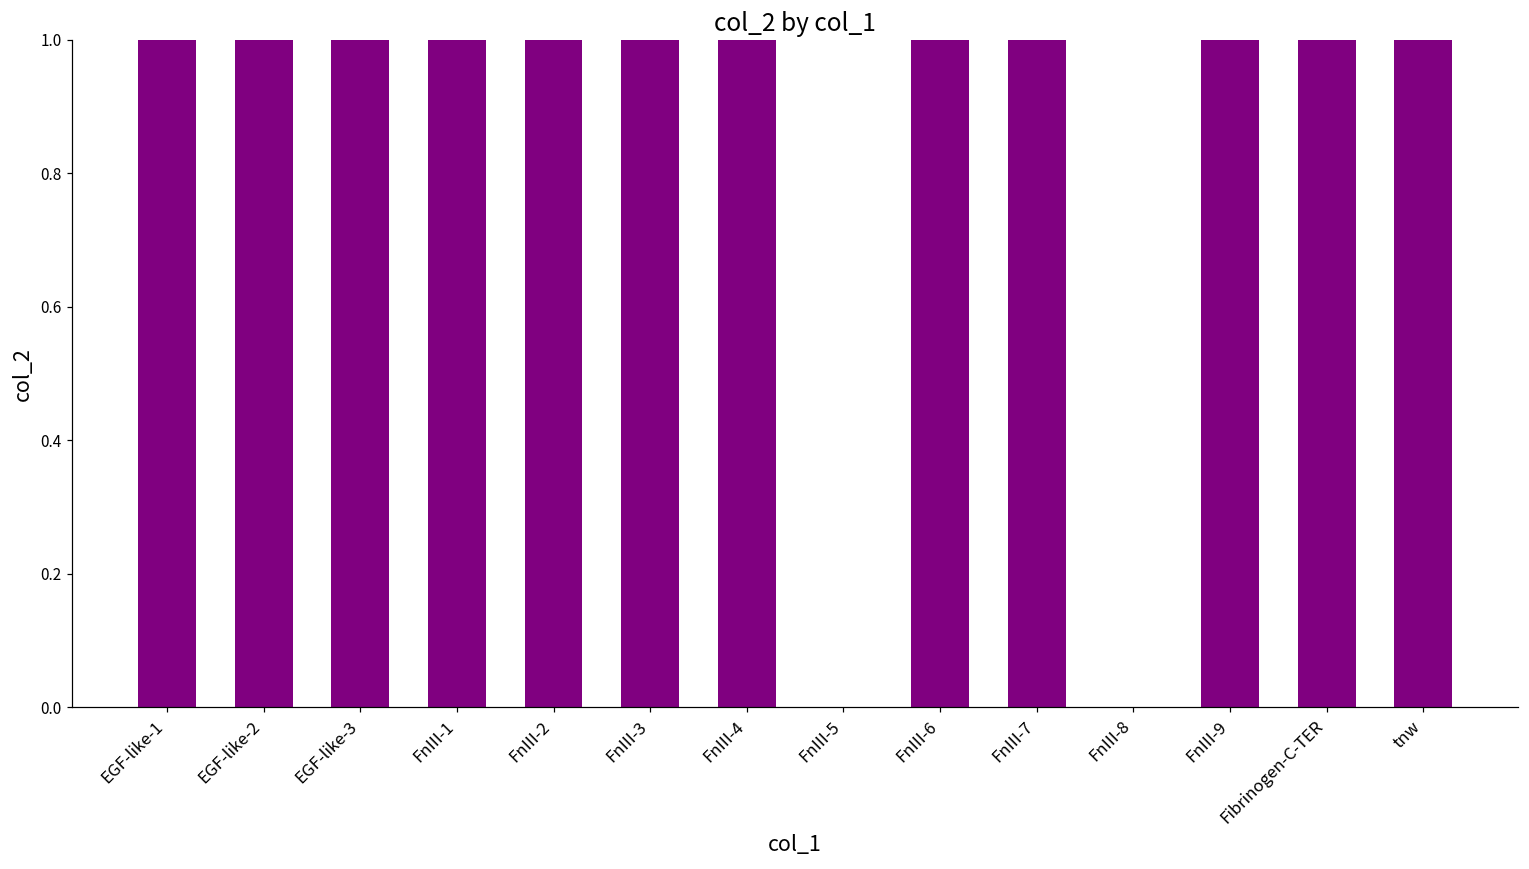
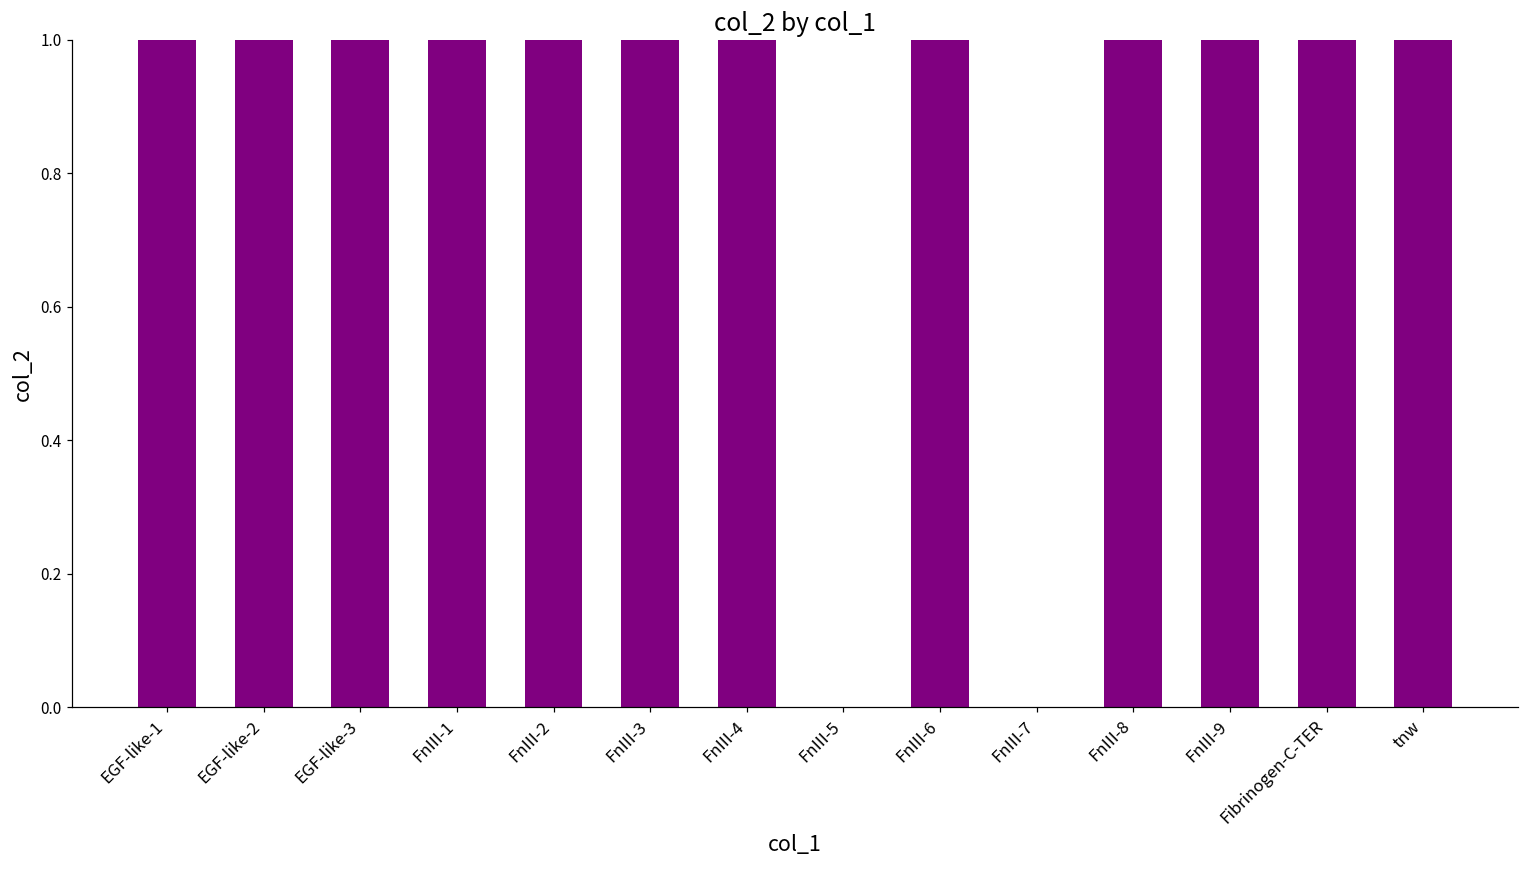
  {
    "EGF-like-1": 1,
    "EGF-like-2": 1,
    "EGF-like-3": 1,
    "FnIII-1": 1,
    "FnIII-2": 1,
    "FnIII-3": 1,
    "FnIII-4": 1,
    "FnIII-5": 0,
    "FnIII-6": 1,
-   "FnIII-7": 1,
-   "FnIII-8": 0,
+   "FnIII-7": 0,
+   "FnIII-8": 1,
    "FnIII-9": 1,
    "Fibrinogen-C-TER": 1,
    "tnw": 1
  }
